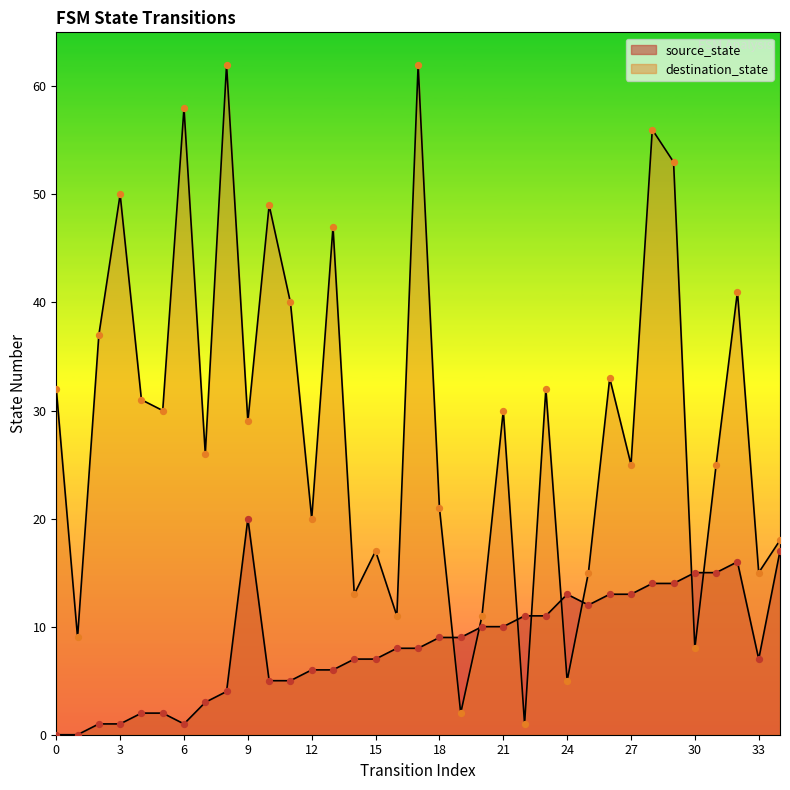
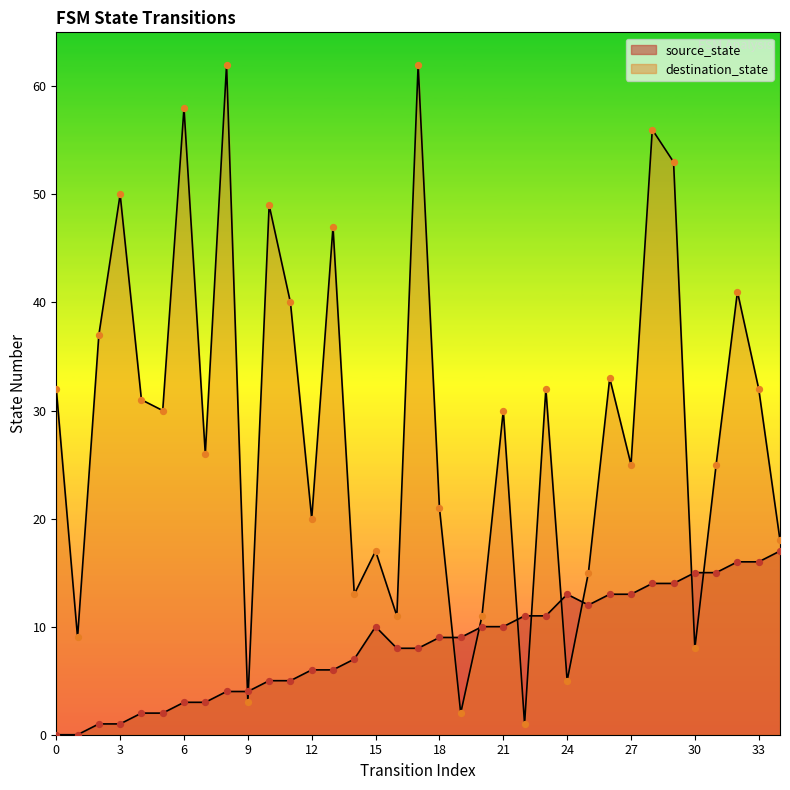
  {
    "source_state": {
      "0": 0,
      "3": 1,
-     "6": 1,
-     "9": 20,
+     "6": 3,
+     "9": 4,
      "12": 6,
-     "15": 7,
+     "15": 10,
      "18": 9,
      "21": 10,
      "24": 13,
      "27": 13,
      "30": 15,
-     "33": 7
+     "33": 16
    },
    "destination_state": {
      "0": 32,
      "3": 50,
      "6": 58,
-     "9": 29,
+     "9": 3,
      "12": 20,
      "15": 17,
      "18": 21,
      "21": 30,
      "24": 5,
      "27": 25,
      "30": 8,
-     "33": 15
+     "33": 32
    }
  }
